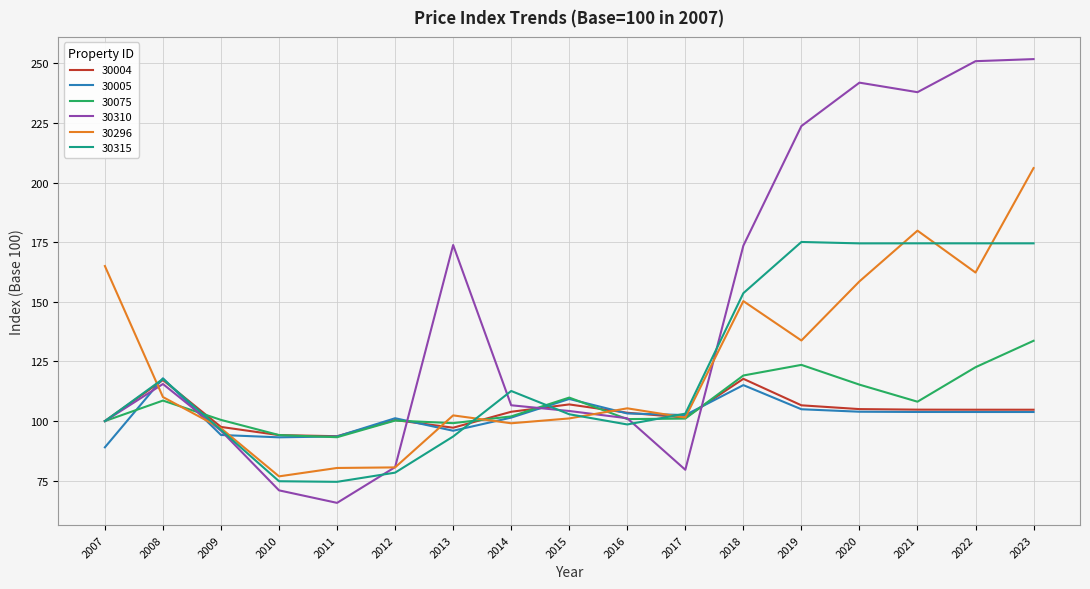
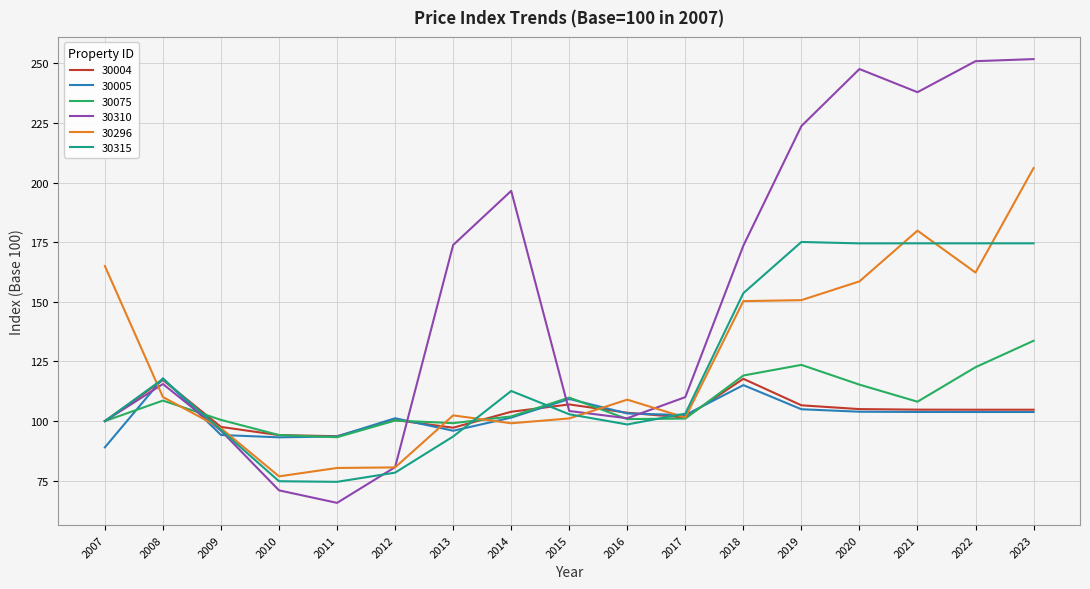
  {
    "30004": {
      "2013": 97,
      "2014": 104,
      "2015": 107,
      "2018": 118,
      "2019": 107,
      "2020": 105
    },
    "30005": {
      "2007": 89,
      "2009": 94,
      "2013": 96,
      "2018": 115,
      "2019": 105,
      "2020": 104
    },
    "30310": {
      "2008": 116,
      "2010": 71,
      "2011": 66,
      "2013": 174,
-     "2014": 107,
+     "2014": 197,
      "2015": 104,
-     "2017": 80,
+     "2017": 110,
      "2018": 174,
      "2019": 224,
-     "2020": 242,
+     "2020": 248,
      "2021": 238,
      "2022": 251,
      "2023": 252
    },
    "30296": {
      "2007": 165,
      "2008": 110,
      "2010": 77,
      "2011": 80,
      "2013": 102,
      "2014": 99,
      "2015": 101,
-     "2016": 105,
+     "2016": 109,
      "2018": 150,
-     "2019": 134,
+     "2019": 151,
      "2020": 159,
      "2021": 180,
      "2022": 162,
      "2023": 206
    }
  }
